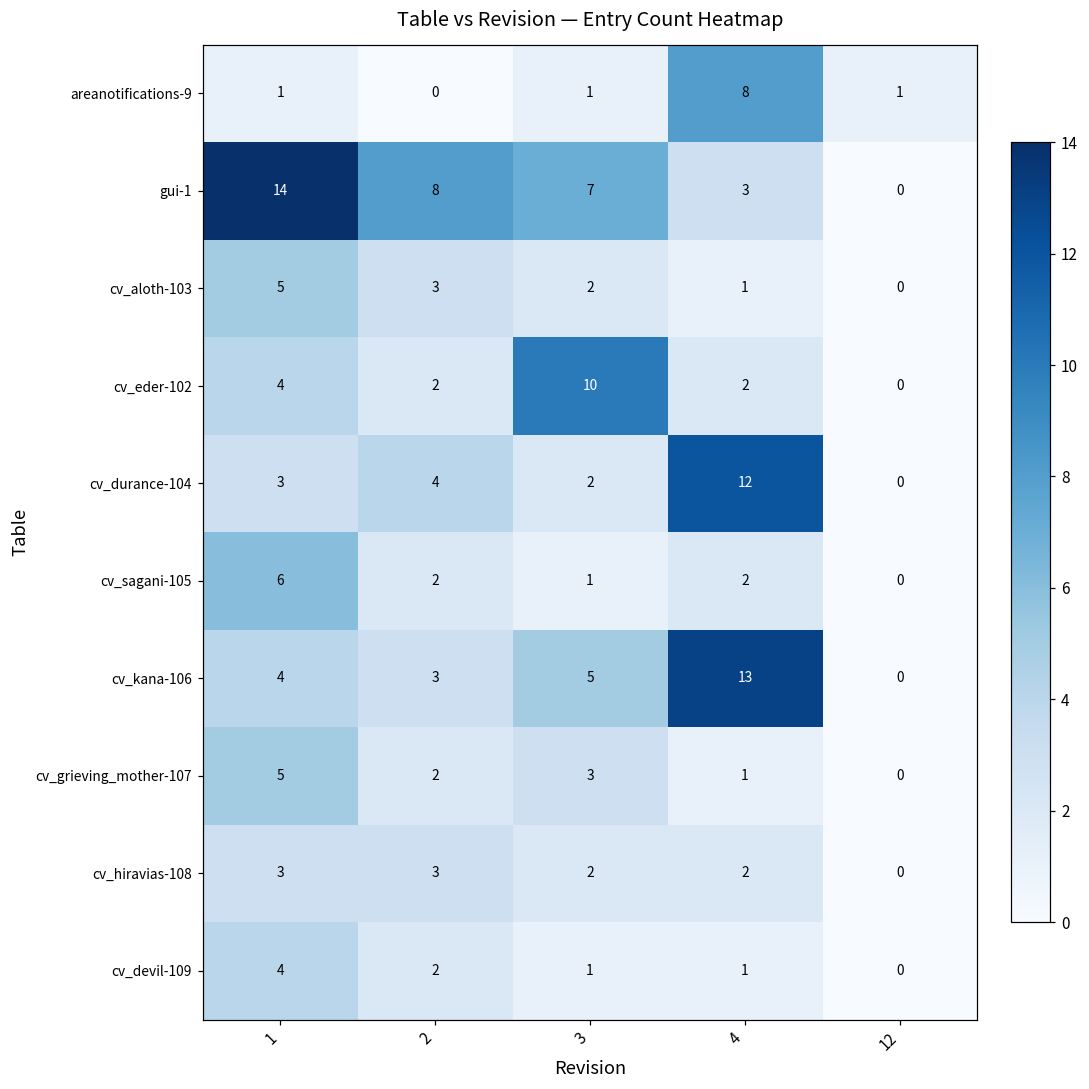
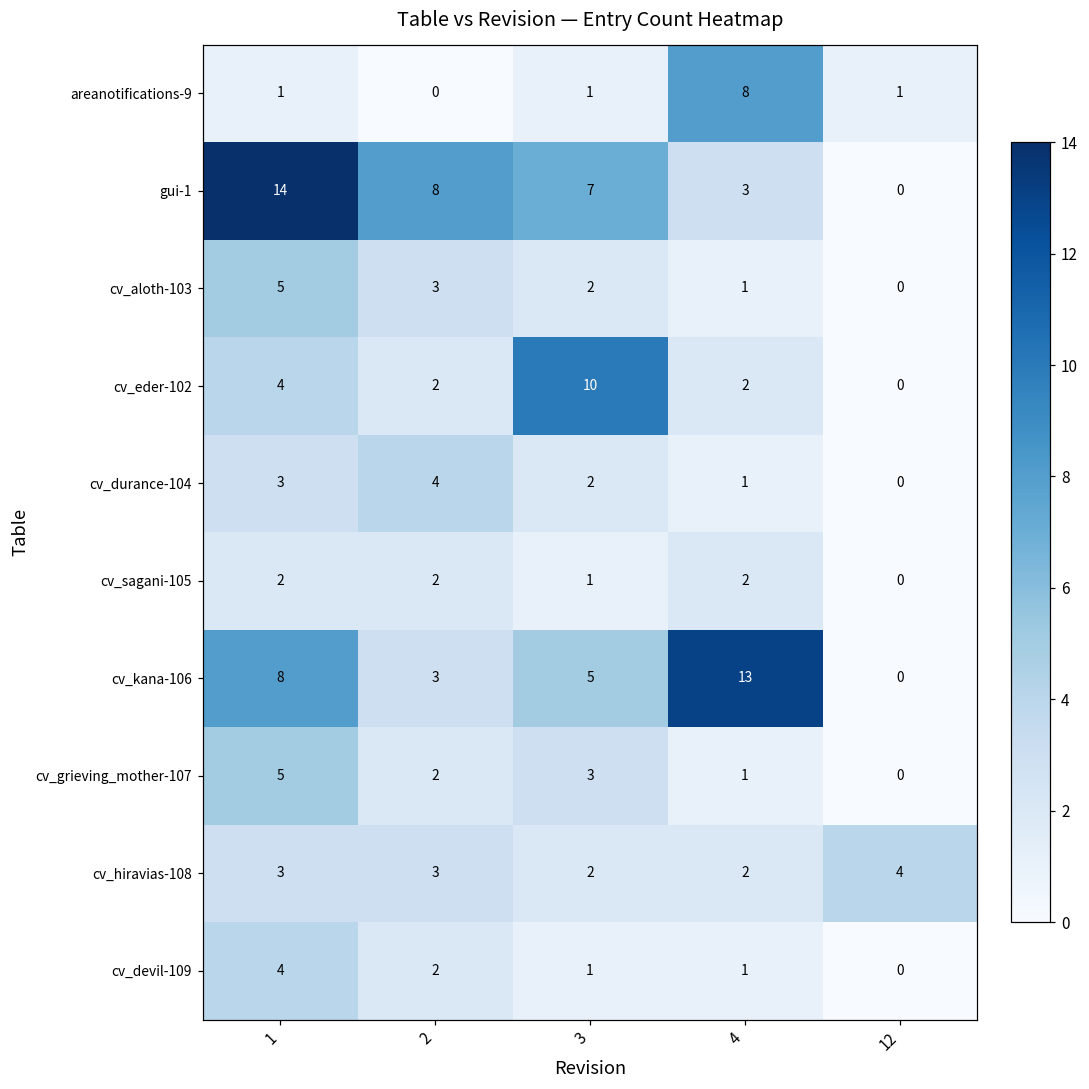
  {
    "areanotifications-9": {
      "1": 1,
      "2": 0,
      "3": 1,
      "4": 8,
      "12": 1
    },
    "gui-1": {
      "1": 14,
      "2": 8,
      "3": 7,
      "4": 3,
      "12": 0
    },
    "cv_aloth-103": {
      "1": 5,
      "2": 3,
      "3": 2,
      "4": 1,
      "12": 0
    },
    "cv_eder-102": {
      "1": 4,
      "2": 2,
      "3": 10,
      "4": 2,
      "12": 0
    },
    "cv_durance-104": {
      "1": 3,
      "2": 4,
      "3": 2,
-     "4": 12,
+     "4": 1,
      "12": 0
    },
    "cv_sagani-105": {
-     "1": 6,
+     "1": 2,
      "2": 2,
      "3": 1,
      "4": 2,
      "12": 0
    },
    "cv_kana-106": {
-     "1": 4,
+     "1": 8,
      "2": 3,
      "3": 5,
      "4": 13,
      "12": 0
    },
    "cv_grieving_mother-107": {
      "1": 5,
      "2": 2,
      "3": 3,
      "4": 1,
      "12": 0
    },
    "cv_hiravias-108": {
      "1": 3,
      "2": 3,
      "3": 2,
      "4": 2,
-     "12": 0
+     "12": 4
    },
    "cv_devil-109": {
      "1": 4,
      "2": 2,
      "3": 1,
      "4": 1,
      "12": 0
    }
  }
